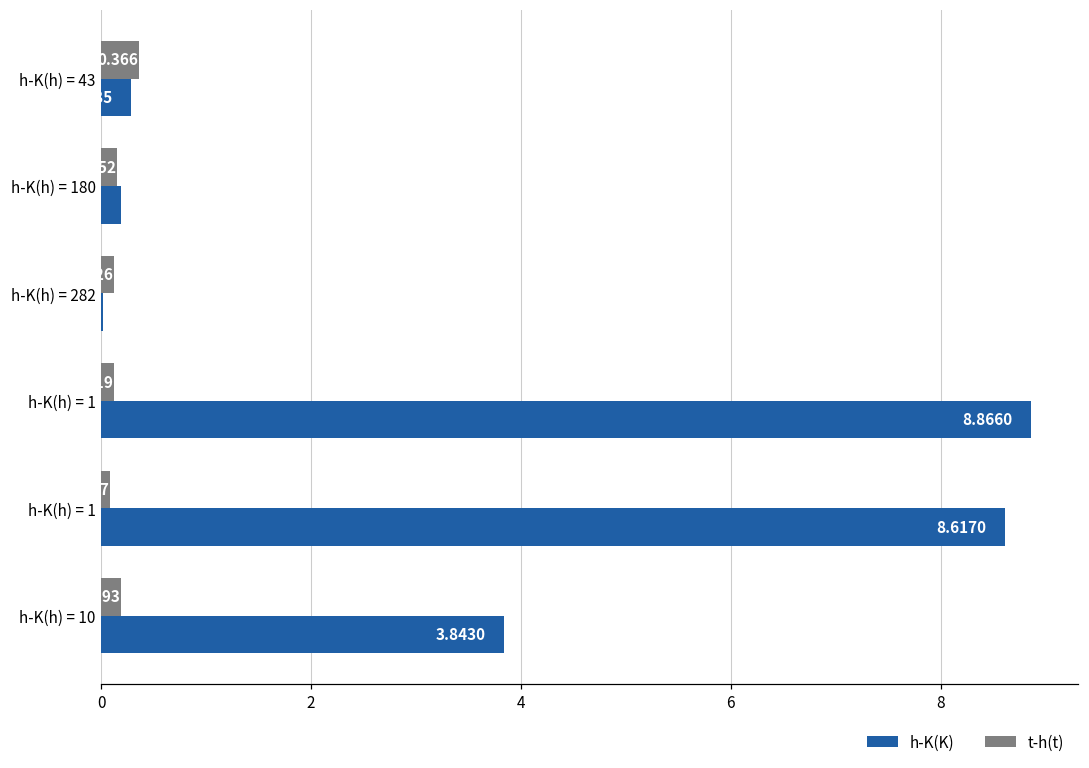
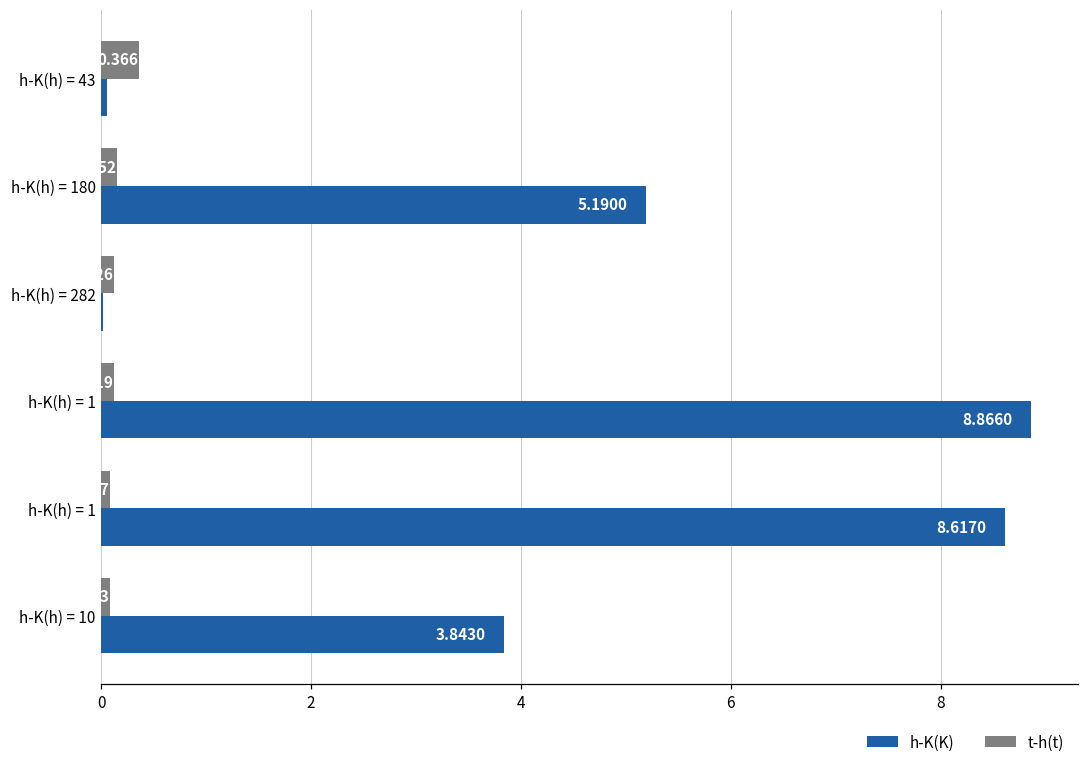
  {
    "h-K(K)": {
-     "h-K(h) = 43": 0.3,
-     "h-K(h) = 180": 0.2
+     "h-K(h) = 43": 0.1,
+     "h-K(h) = 180": 5.2
    },
    "t-h(t)": {
      "h-K(h) = 180": 0.2,
      "h-K(h) = 282": 0.1,
-     "h-K(h) = 10": 0.2
+     "h-K(h) = 10": 0.1
    }
  }
